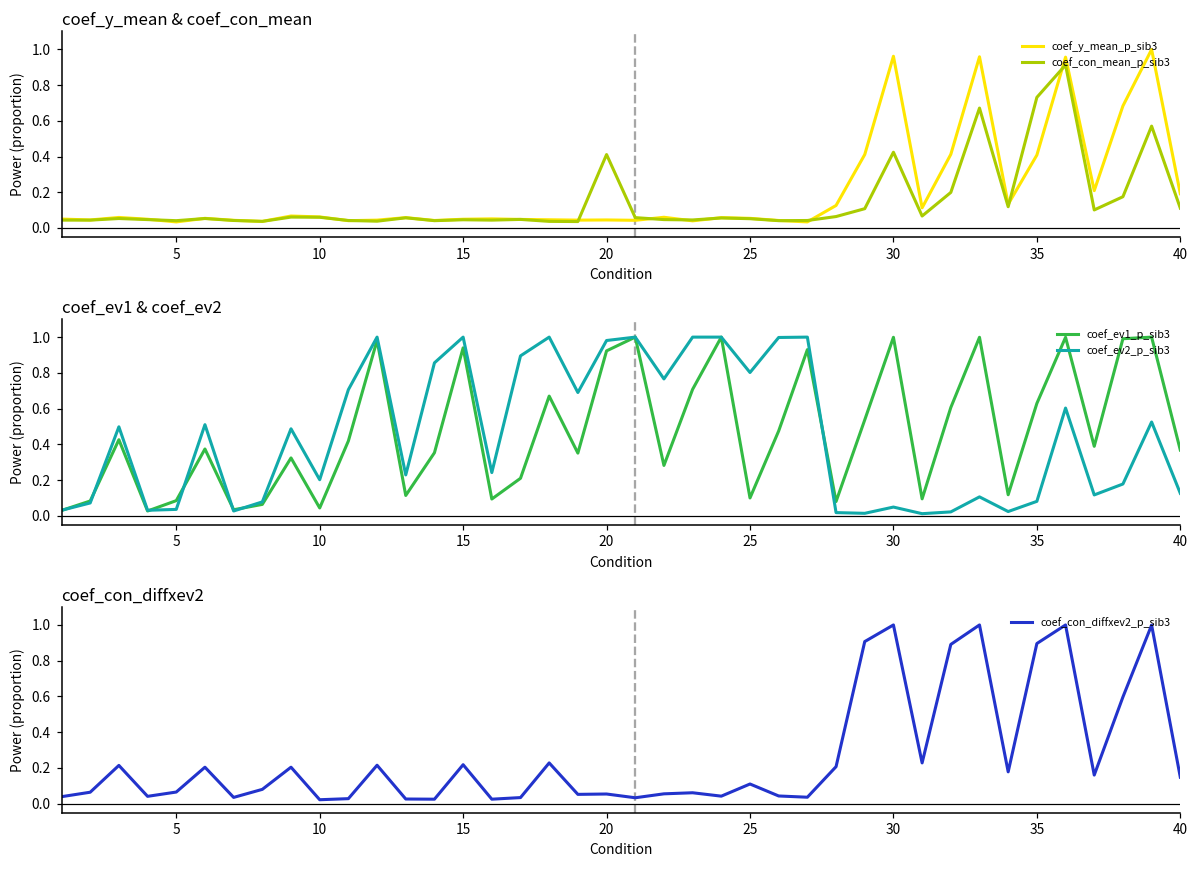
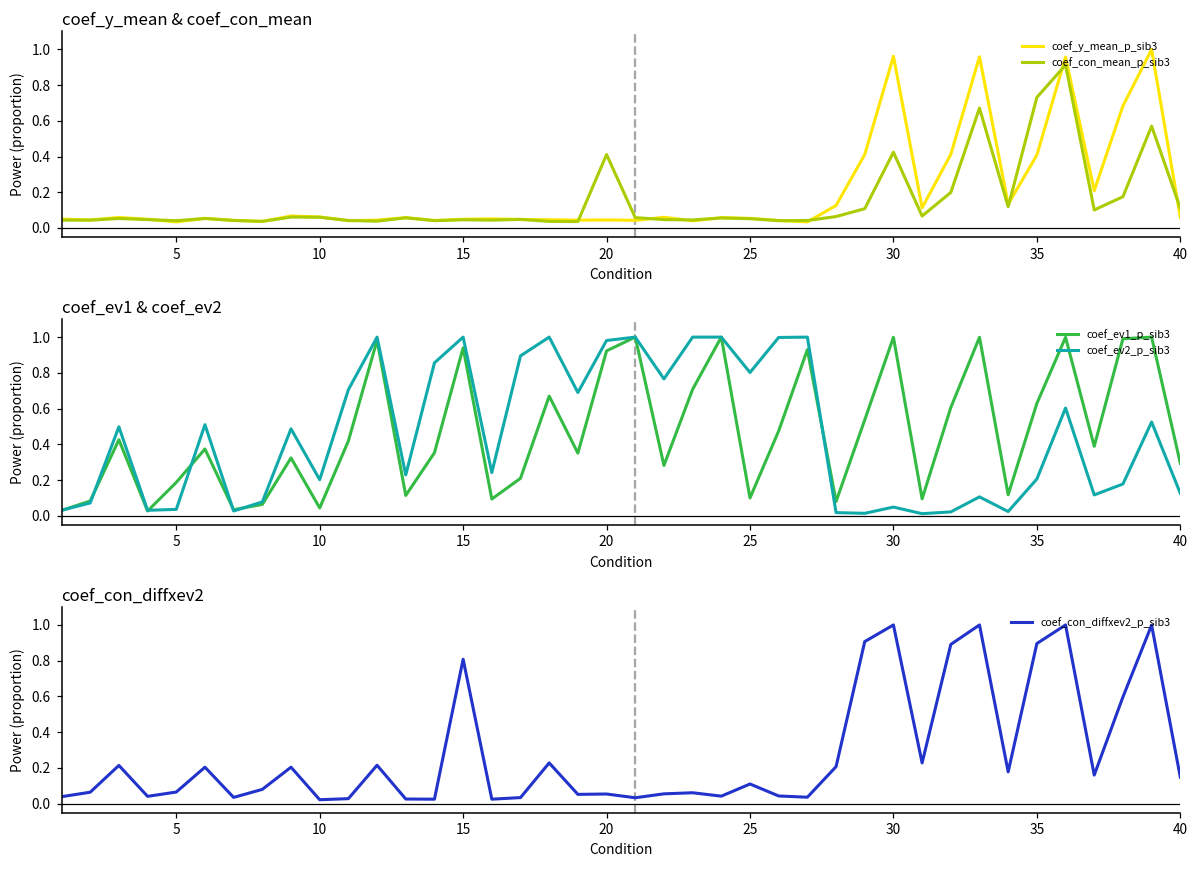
  {
    "coef_y_mean & coef_con_mean": {
      "coef_y_mean_p_sib3": {
        "20": 0.05,
        "30": 0.96,
        "35": 0.41,
-       "40": 0.19
+       "40": 0.06
      },
      "coef_con_mean_p_sib3": {
        "20": 0.41,
        "30": 0.42,
        "35": 0.73,
        "40": 0.11
      }
    },
    "coef_ev1 & coef_ev2": {
      "coef_ev1_p_sib3": {
-       "5": 0.09,
+       "5": 0.19,
        "10": 0.04,
        "15": 0.94,
        "20": 0.92,
        "25": 0.10,
        "30": 1.00,
        "35": 0.63,
-       "40": 0.37
+       "40": 0.29
      },
      "coef_ev2_p_sib3": {
        "5": 0.04,
        "10": 0.20,
        "15": 1.00,
        "20": 0.98,
        "25": 0.80,
        "30": 0.05,
-       "35": 0.08,
+       "35": 0.21,
        "40": 0.13
      }
    },
    "coef_con_diffxev2": {
      "5": 0.07,
      "10": 0.02,
-     "15": 0.22,
+     "15": 0.81,
      "20": 0.05,
      "25": 0.11,
      "30": 1.00,
      "35": 0.90,
      "40": 0.15
    }
  }
